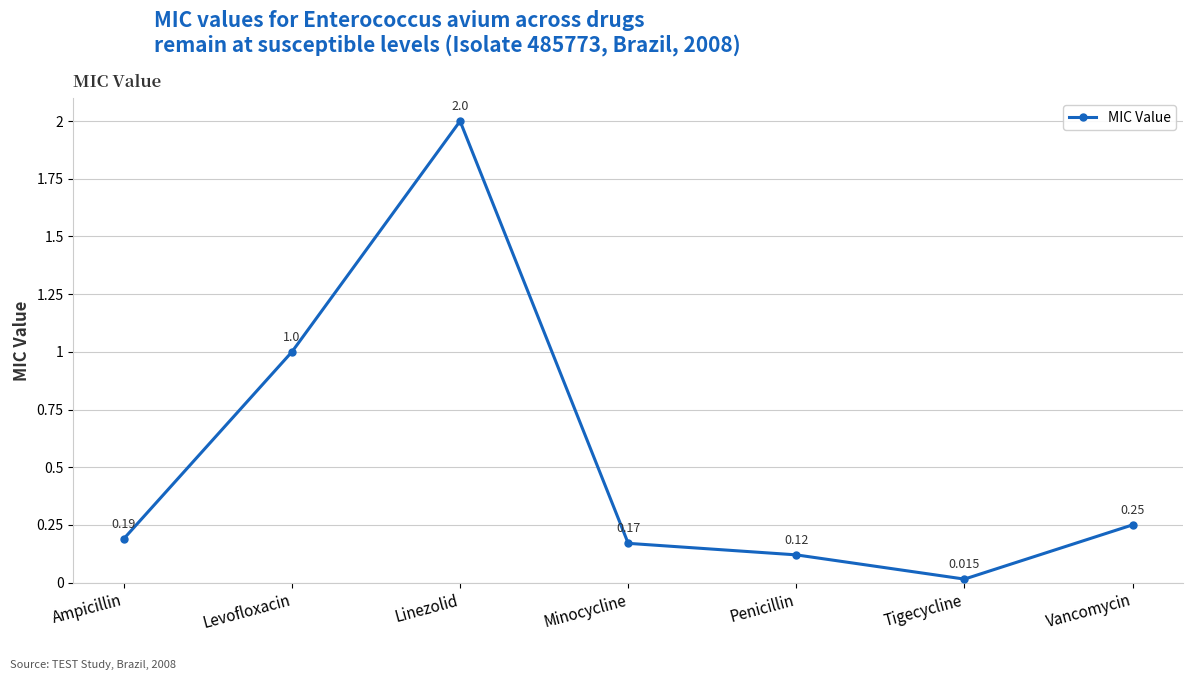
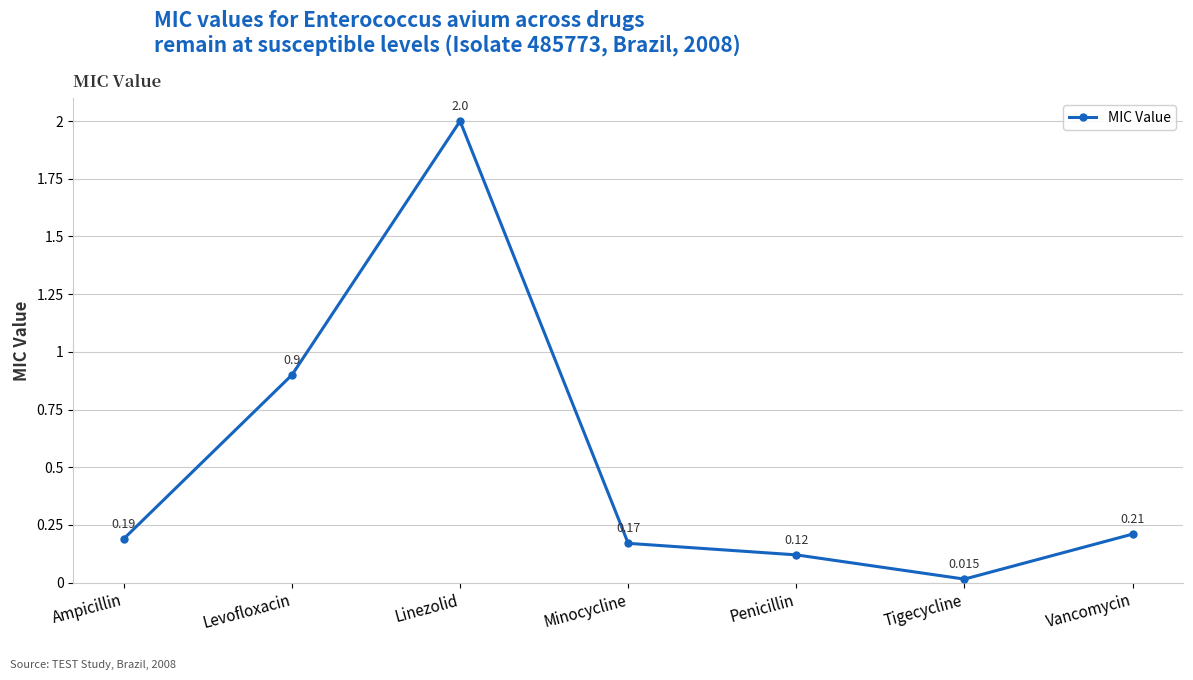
  {
    "Ampicillin": 0.19,
-   "Levofloxacin": 1.0,
+   "Levofloxacin": 0.9,
    "Linezolid": 2.0,
    "Minocycline": 0.17,
    "Penicillin": 0.12,
    "Tigecycline": 0.015,
-   "Vancomycin": 0.25
+   "Vancomycin": 0.21
  }
